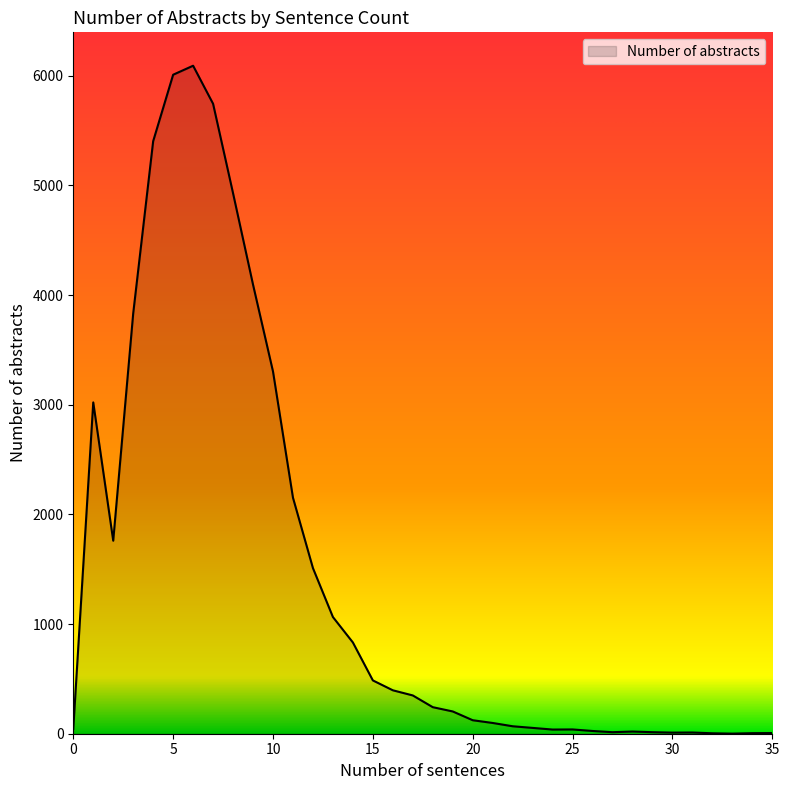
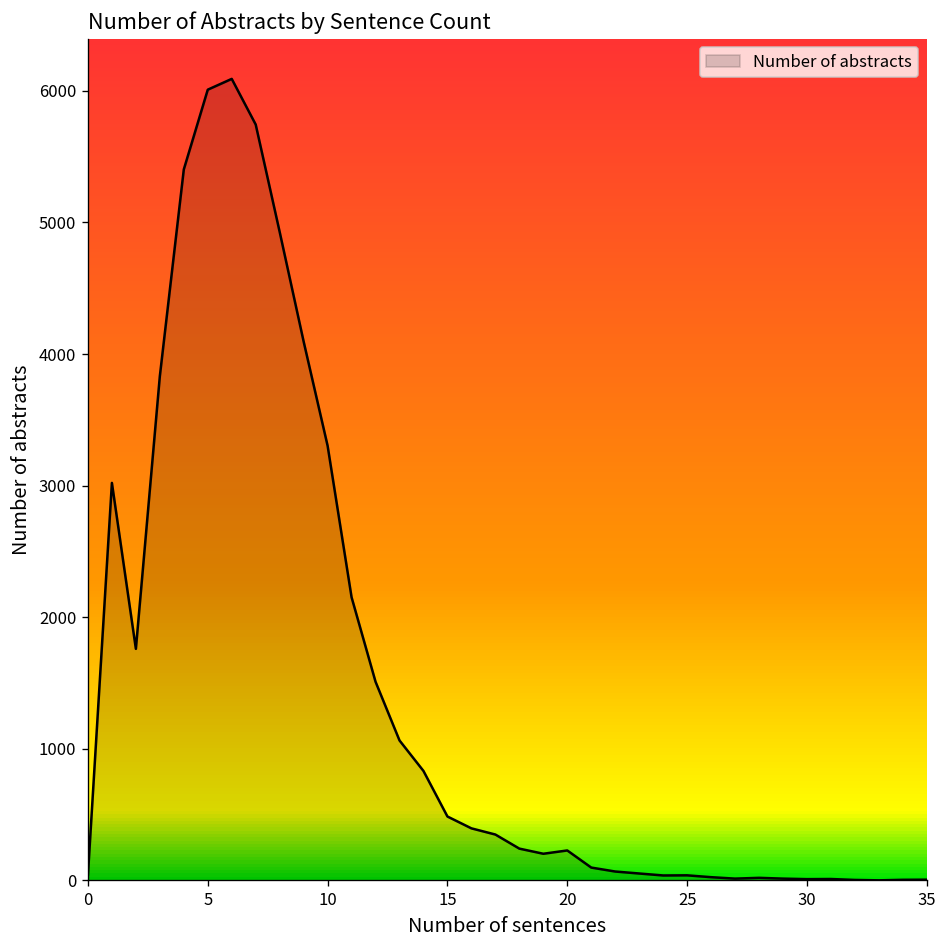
  {
    "0": 40,
    "5": 6010,
    "10": 3300,
    "15": 490,
-   "20": 120,
+   "20": 230,
    "25": 40,
    "30": 10,
    "35": 10
  }
